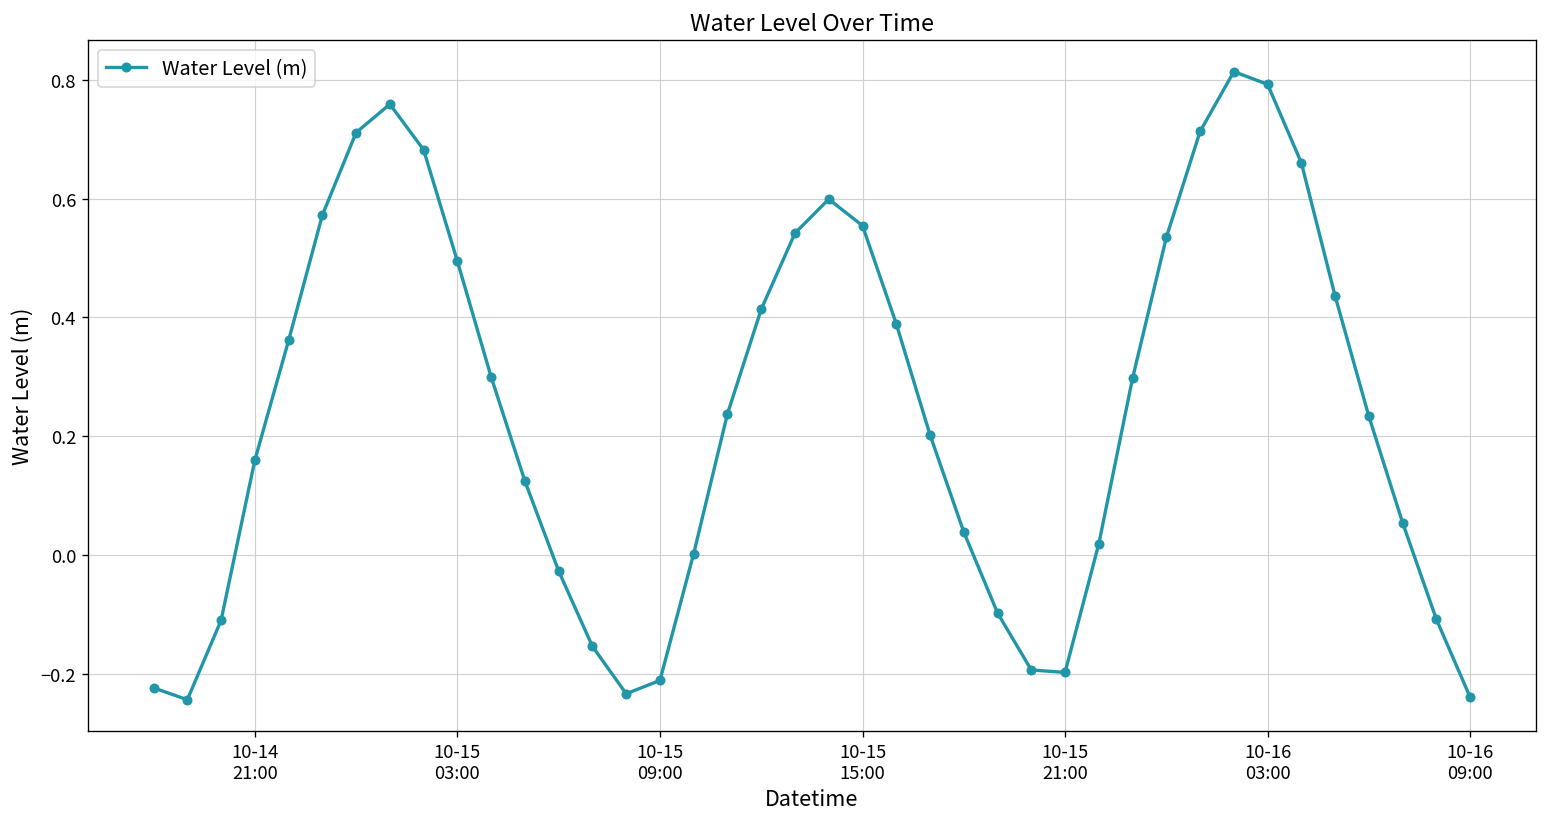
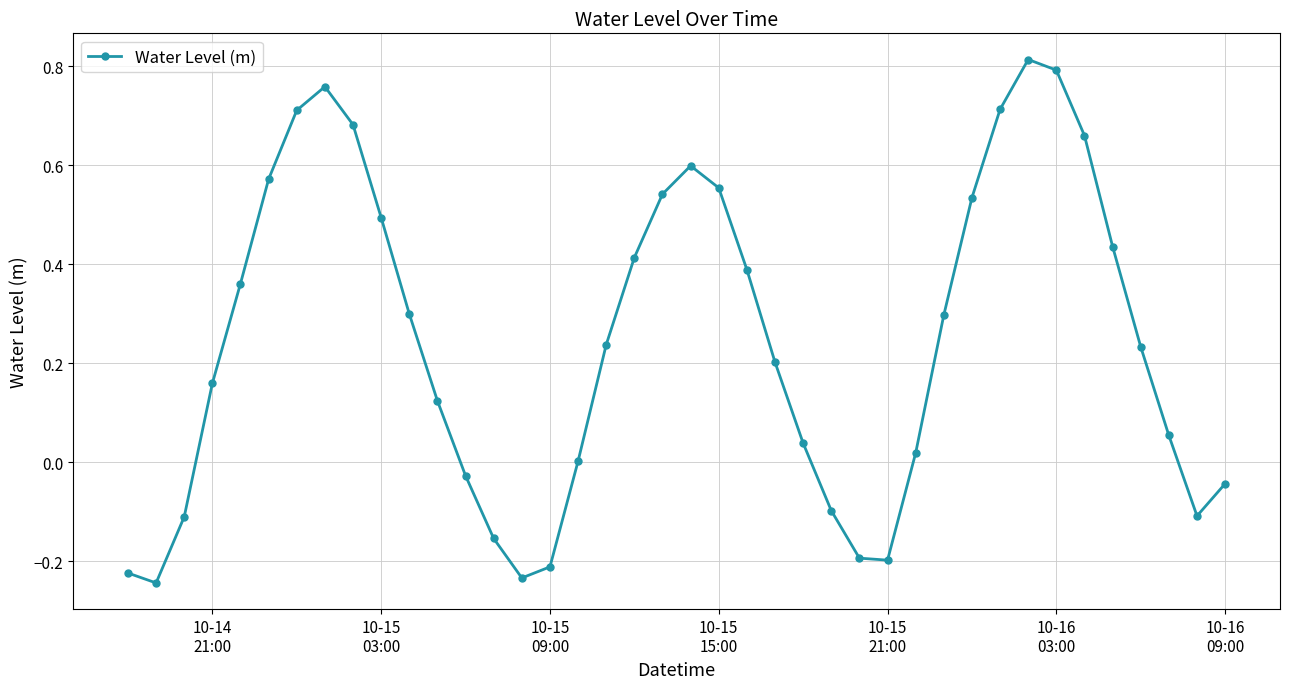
  {
    "10-14 21:00": 0.16,
    "10-15 03:00": 0.49,
    "10-15 09:00": -0.21,
    "10-15 15:00": 0.55,
    "10-15 21:00": -0.20,
    "10-16 03:00": 0.79,
-   "10-16 09:00": -0.24
+   "10-16 09:00": -0.04
  }
